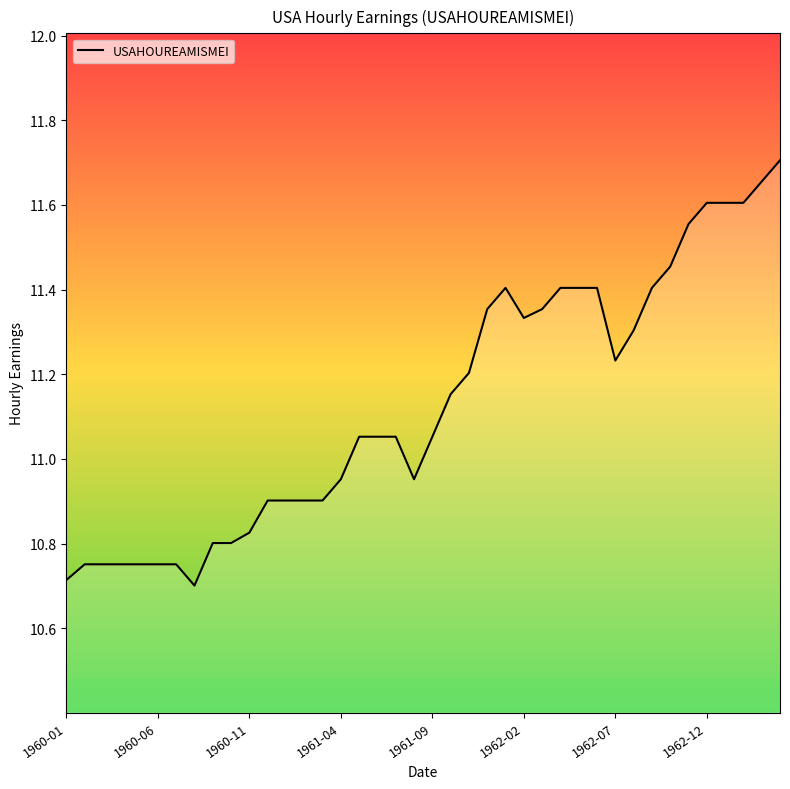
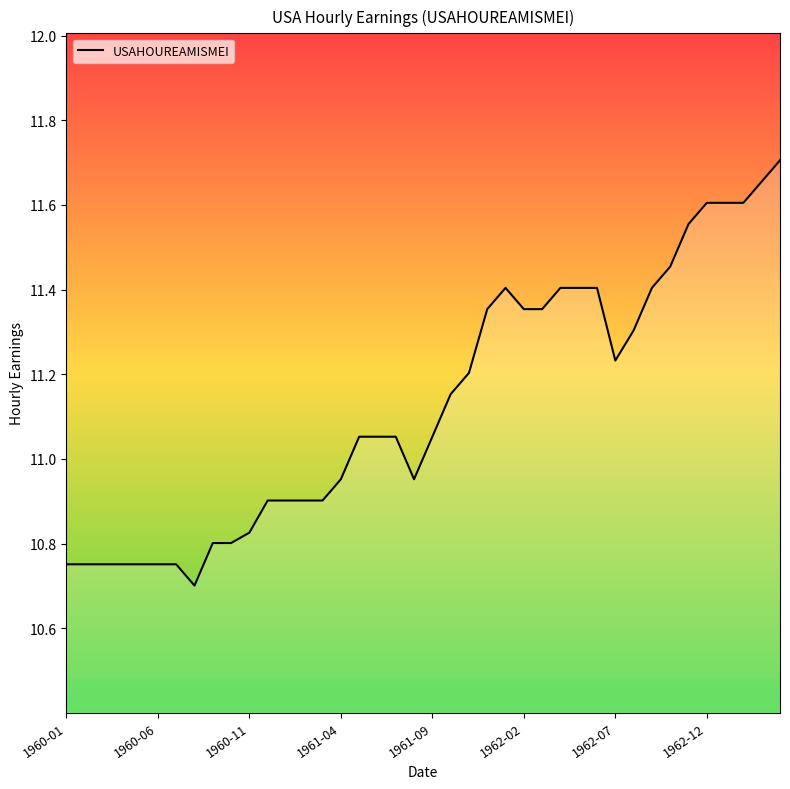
  {
-   "1960-01": 10.71,
+   "1960-01": 10.75,
    "1960-06": 10.75,
    "1960-11": 10.83,
    "1961-04": 10.95,
    "1961-09": 11.05,
-   "1962-02": 11.33,
+   "1962-02": 11.35,
    "1962-07": 11.23,
    "1962-12": 11.61
  }
